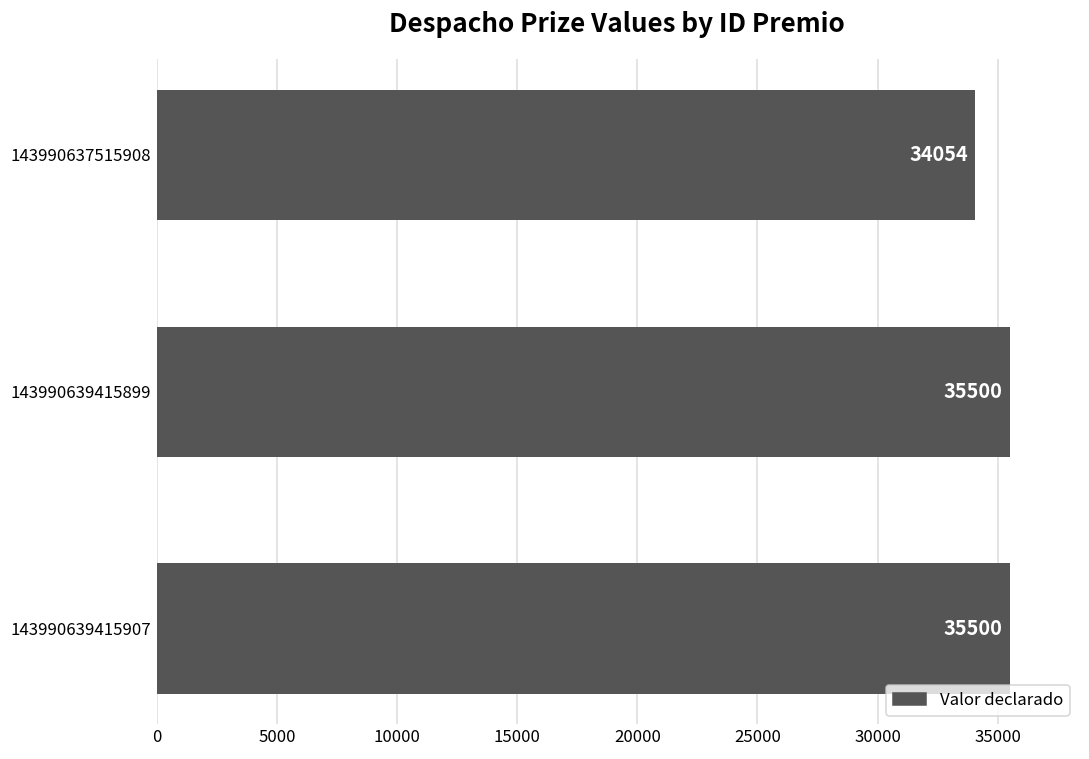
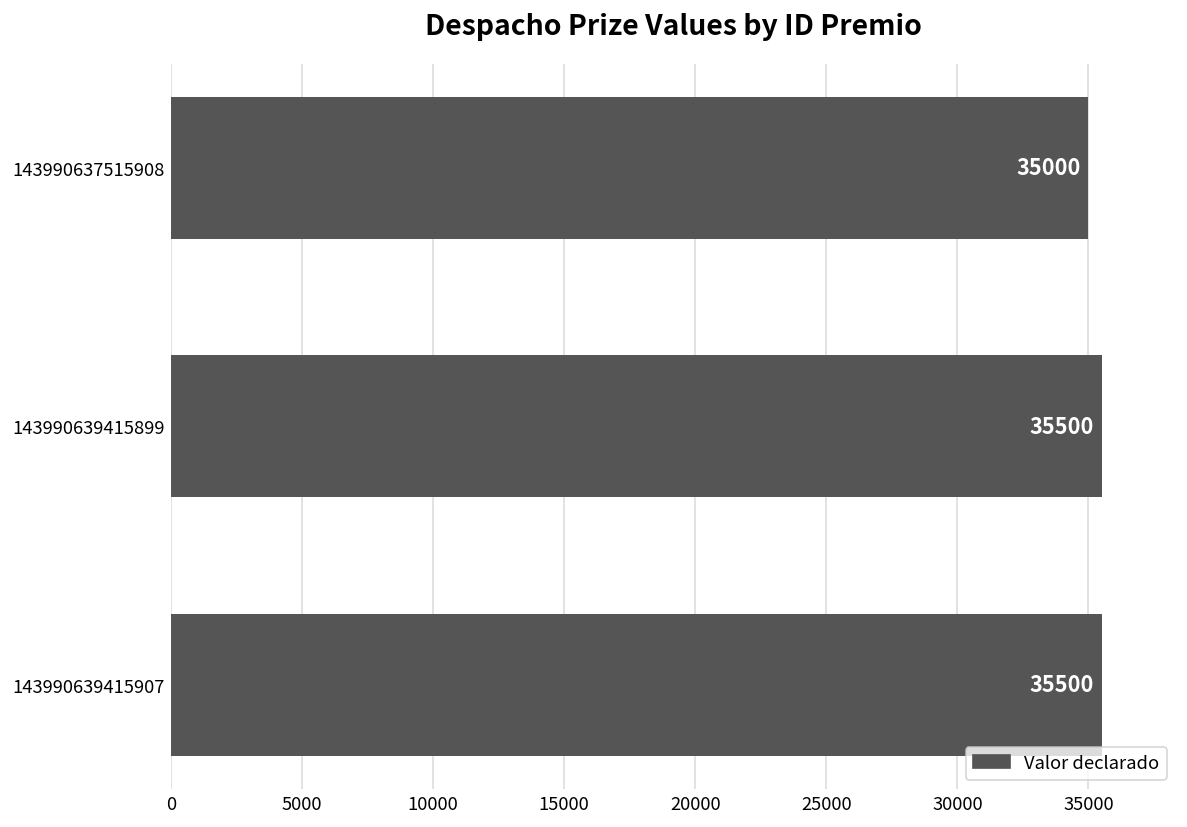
  {
-   "143990637515908": 34054,
+   "143990637515908": 35000,
    "143990639415899": 35500,
    "143990639415907": 35500
  }
